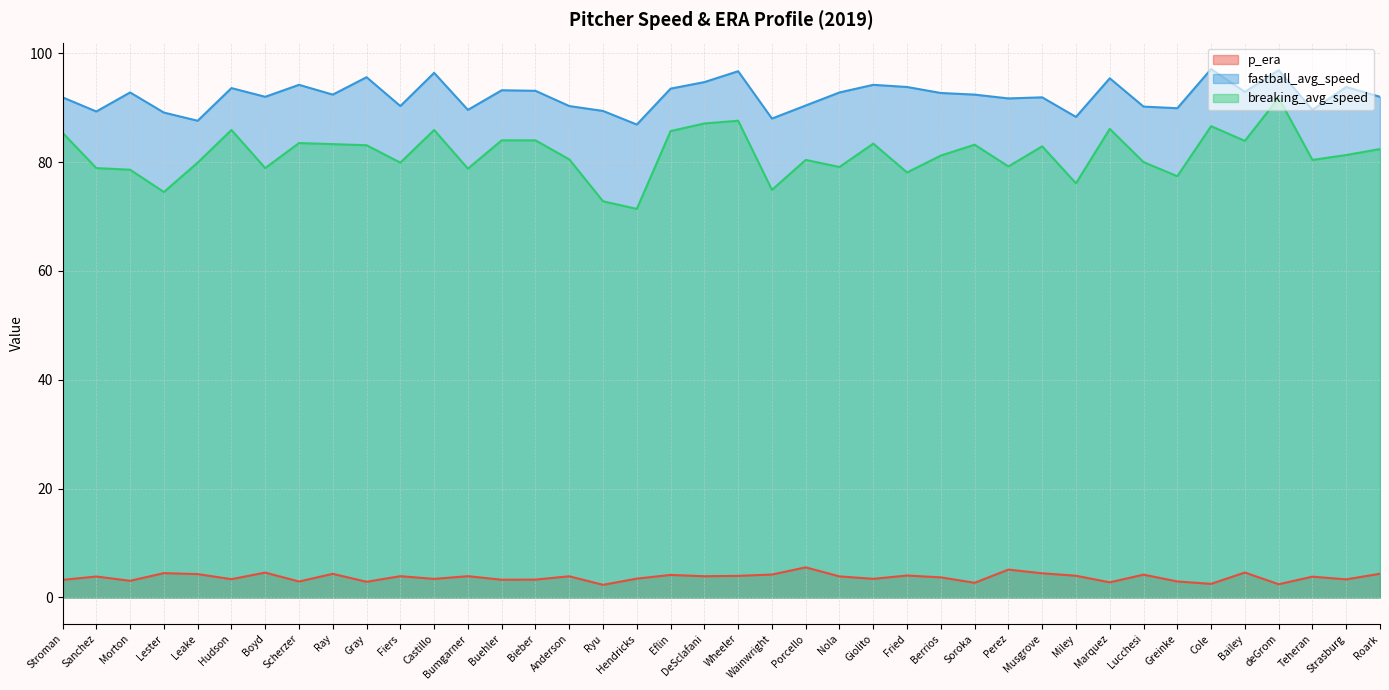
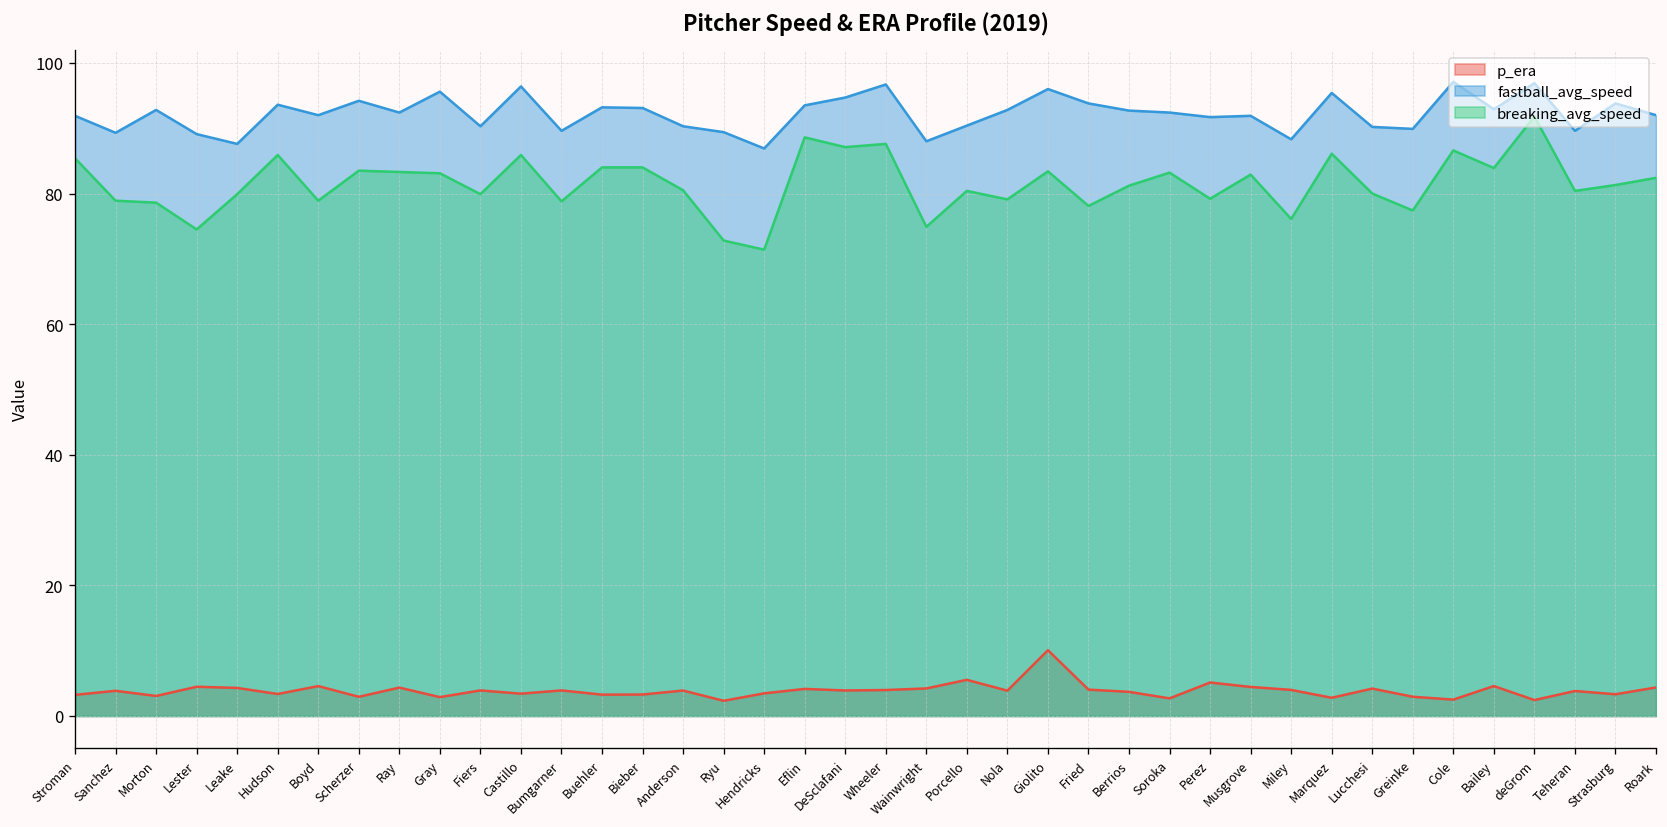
  {
    "p_era": {
      "Stroman": 3,
      "Sanchez": 4,
      "Morton": 3,
      "Lester": 4,
      "Leake": 4,
      "Hudson": 3,
      "Boyd": 5,
      "Scherzer": 3,
      "Ray": 4,
      "Gray": 3,
      "Fiers": 4,
      "Castillo": 3,
      "Bumgarner": 4,
      "Buehler": 3,
      "Bieber": 3,
      "Anderson": 4,
      "Ryu": 2,
      "Hendricks": 3,
      "Eflin": 4,
      "DeSclafani": 4,
      "Wheeler": 4,
      "Wainwright": 4,
      "Porcello": 6,
      "Nola": 4,
-     "Giolito": 3,
+     "Giolito": 10,
      "Fried": 4,
      "Berrios": 4,
      "Soroka": 3,
      "Perez": 5,
      "Musgrove": 4,
      "Miley": 4,
      "Marquez": 3,
      "Lucchesi": 4,
      "Greinke": 3,
      "Cole": 3,
      "Bailey": 5,
      "deGrom": 2,
      "Teheran": 4,
      "Strasburg": 3,
      "Roark": 4
    },
    "fastball_avg_speed": {
      "Stroman": 92,
      "Sanchez": 89,
      "Morton": 93,
      "Lester": 89,
      "Leake": 88,
      "Hudson": 94,
      "Boyd": 92,
      "Scherzer": 94,
      "Ray": 92,
      "Gray": 96,
      "Fiers": 90,
      "Castillo": 96,
      "Bumgarner": 90,
      "Buehler": 93,
      "Bieber": 93,
      "Anderson": 90,
      "Ryu": 89,
      "Hendricks": 87,
      "Eflin": 94,
      "DeSclafani": 95,
      "Wheeler": 97,
      "Wainwright": 88,
      "Porcello": 90,
      "Nola": 93,
-     "Giolito": 94,
+     "Giolito": 96,
      "Fried": 94,
      "Berrios": 93,
      "Soroka": 92,
      "Perez": 92,
      "Musgrove": 92,
      "Miley": 88,
      "Marquez": 95,
      "Lucchesi": 90,
      "Greinke": 90,
      "Roark": 92
    },
    "breaking_avg_speed": {
      "Stroman": 85,
      "Sanchez": 79,
      "Morton": 79,
      "Lester": 75,
      "Leake": 80,
      "Hudson": 86,
      "Boyd": 79,
      "Scherzer": 84,
      "Ray": 83,
      "Gray": 83,
      "Fiers": 80,
      "Castillo": 86,
      "Bumgarner": 79,
      "Buehler": 84,
      "Bieber": 84,
      "Anderson": 81,
      "Ryu": 73,
      "Hendricks": 71,
-     "Eflin": 86,
+     "Eflin": 89,
      "DeSclafani": 87,
      "Wheeler": 88,
      "Wainwright": 75,
      "Porcello": 80,
      "Nola": 79,
      "Giolito": 83,
      "Fried": 78,
      "Berrios": 81,
      "Soroka": 83,
      "Perez": 79,
      "Musgrove": 83,
      "Miley": 76,
      "Marquez": 86,
      "Lucchesi": 80,
      "Greinke": 77,
      "Cole": 87,
      "Bailey": 84,
      "Teheran": 80,
      "Strasburg": 81,
      "Roark": 82
    }
  }
